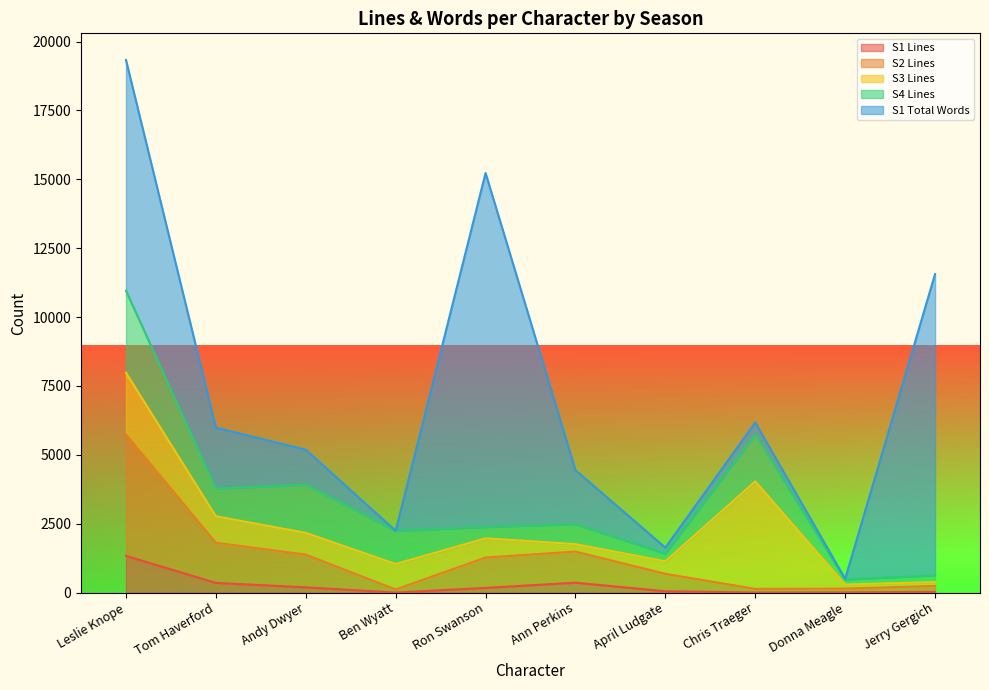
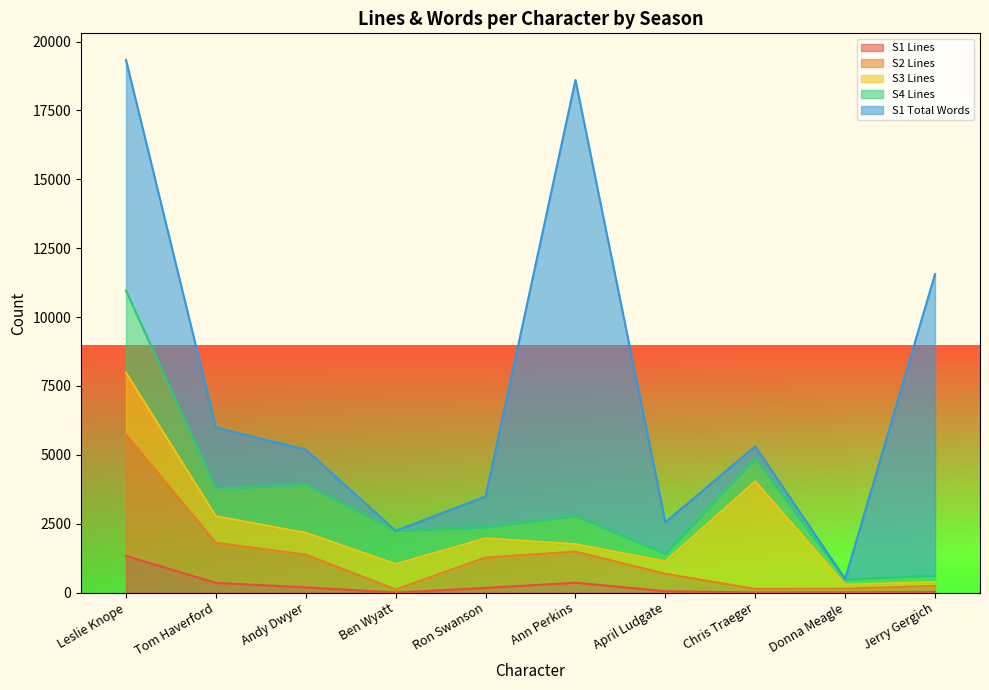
  {
    "S3 Lines": {
      "Leslie Knope": 2200,
      "Tom Haverford": 1000,
      "Andy Dwyer": 800,
      "Ben Wyatt": 900,
      "Ron Swanson": 700,
      "Ann Perkins": 300,
      "April Ludgate": 500,
      "Chris Traeger": 3900,
      "Donna Meagle": 100,
      "Jerry Gergich": 100
    },
    "S4 Lines": {
      "Leslie Knope": 3000,
      "Tom Haverford": 1000,
      "Andy Dwyer": 1800,
      "Ron Swanson": 400,
-     "Ann Perkins": 700,
+     "Ann Perkins": 1000,
      "April Ludgate": 300,
-     "Chris Traeger": 1700,
+     "Chris Traeger": 800,
      "Jerry Gergich": 200
    },
    "S1 Total Words": {
      "Leslie Knope": 8400,
      "Tom Haverford": 2200,
      "Andy Dwyer": 1300,
-     "Ron Swanson": 12900,
-     "Ann Perkins": 2000,
-     "April Ludgate": 200,
+     "Ron Swanson": 1100,
+     "Ann Perkins": 15800,
+     "April Ludgate": 1100,
      "Chris Traeger": 400,
      "Jerry Gergich": 10900
    }
  }
